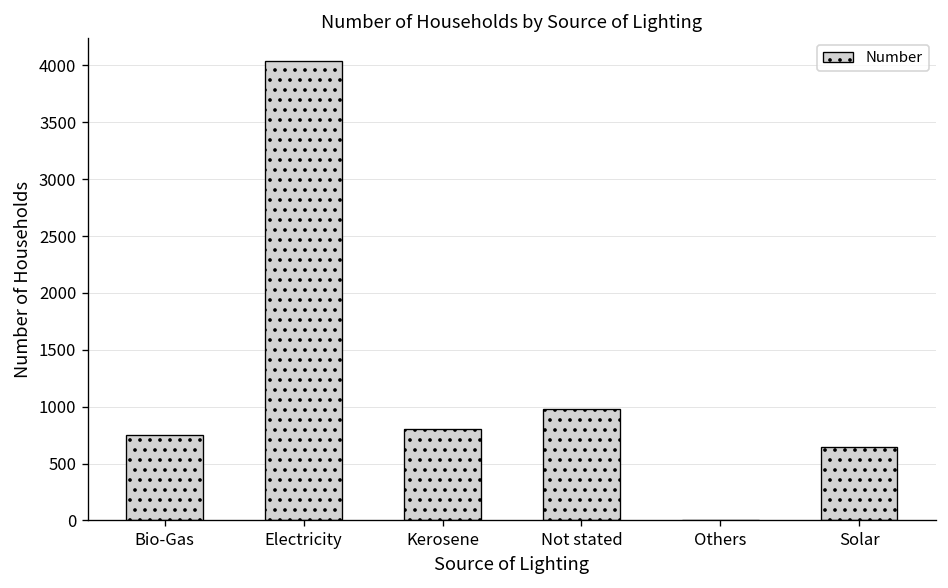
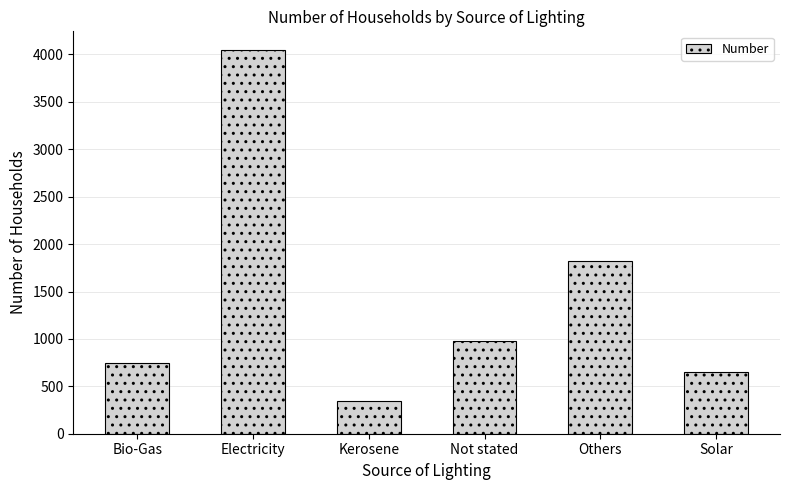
  {
    "Bio-Gas": 700,
    "Electricity": 4000,
-   "Kerosene": 800,
+   "Kerosene": 300,
    "Not stated": 1000,
-   "Others": 0,
+   "Others": 1800,
    "Solar": 600
  }
